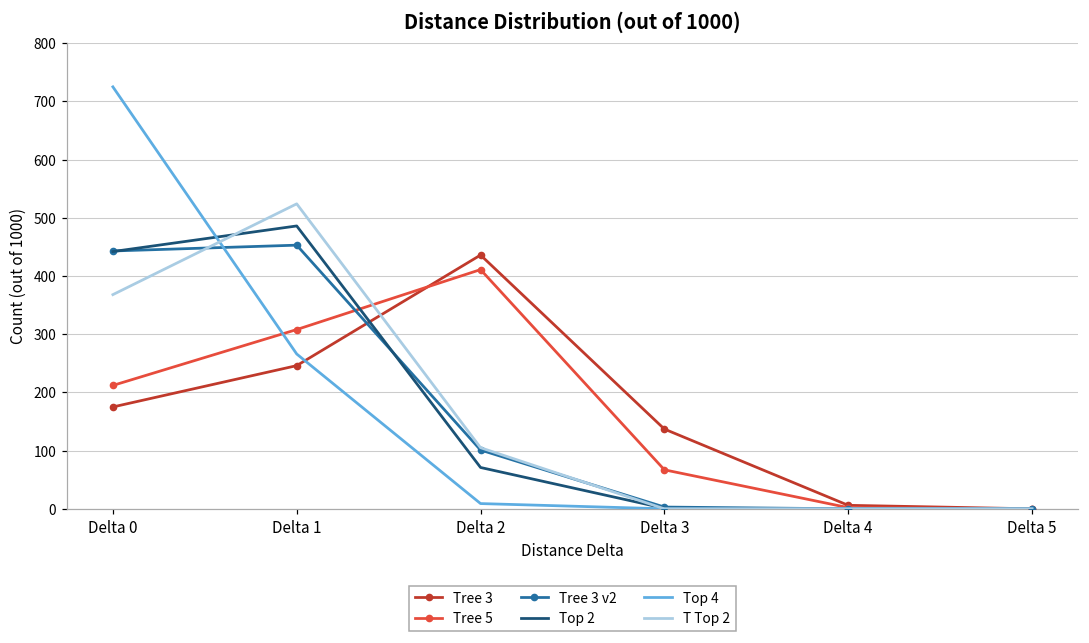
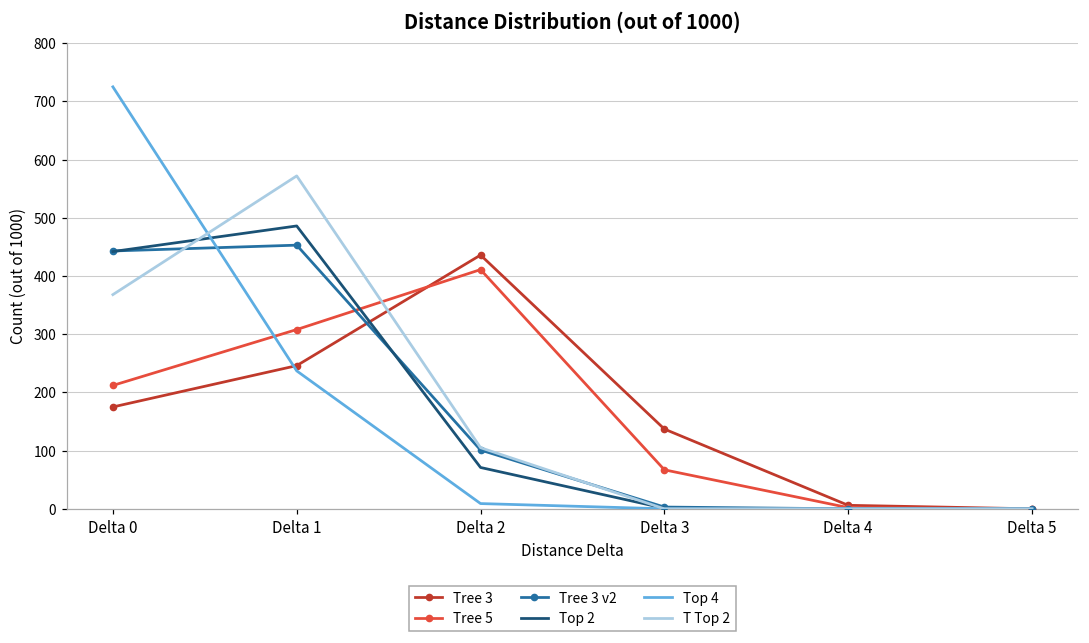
  {
    "Top 4": {
      "Delta 0": 730,
-     "Delta 1": 270,
+     "Delta 1": 240,
      "Delta 2": 10
    },
    "T Top 2": {
      "Delta 0": 370,
-     "Delta 1": 520
+     "Delta 1": 570
    }
  }
